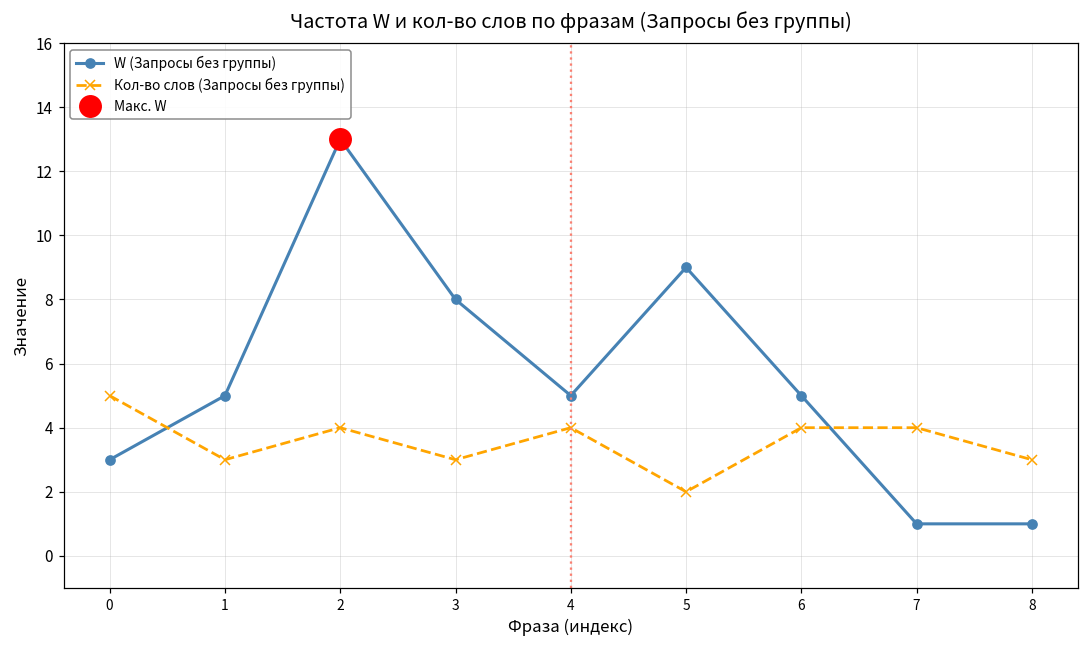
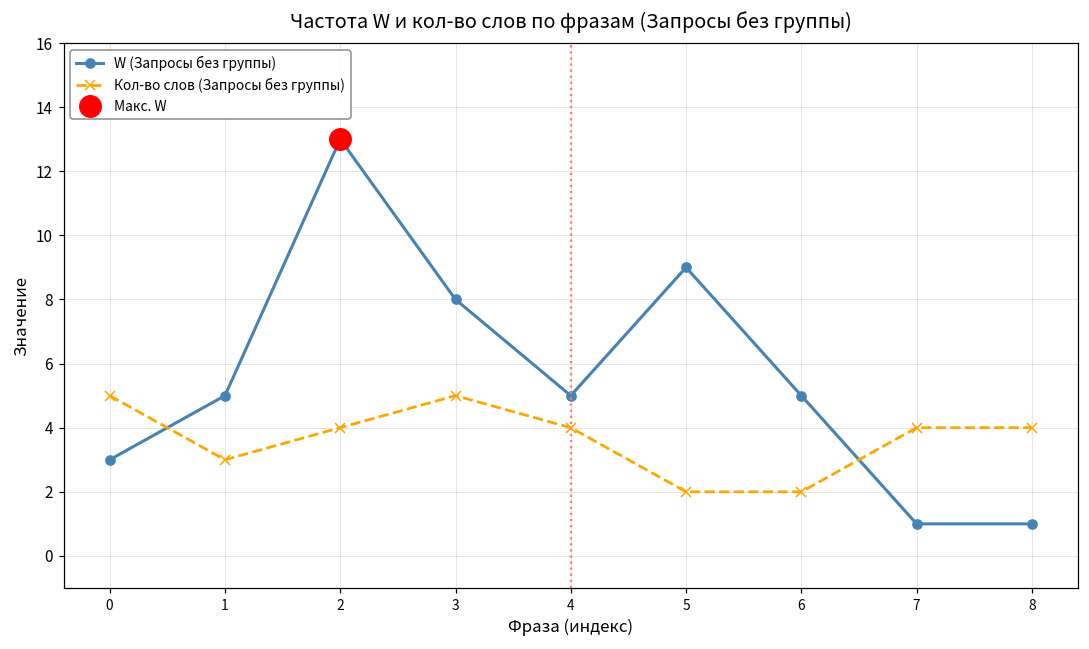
  {
    "Кол-во слов (Запросы без группы)": {
      "0": 5,
      "1": 3,
      "2": 4,
-     "3": 3,
+     "3": 5,
      "4": 4,
      "5": 2,
-     "6": 4,
+     "6": 2,
      "7": 4,
-     "8": 3
+     "8": 4
    }
  }
